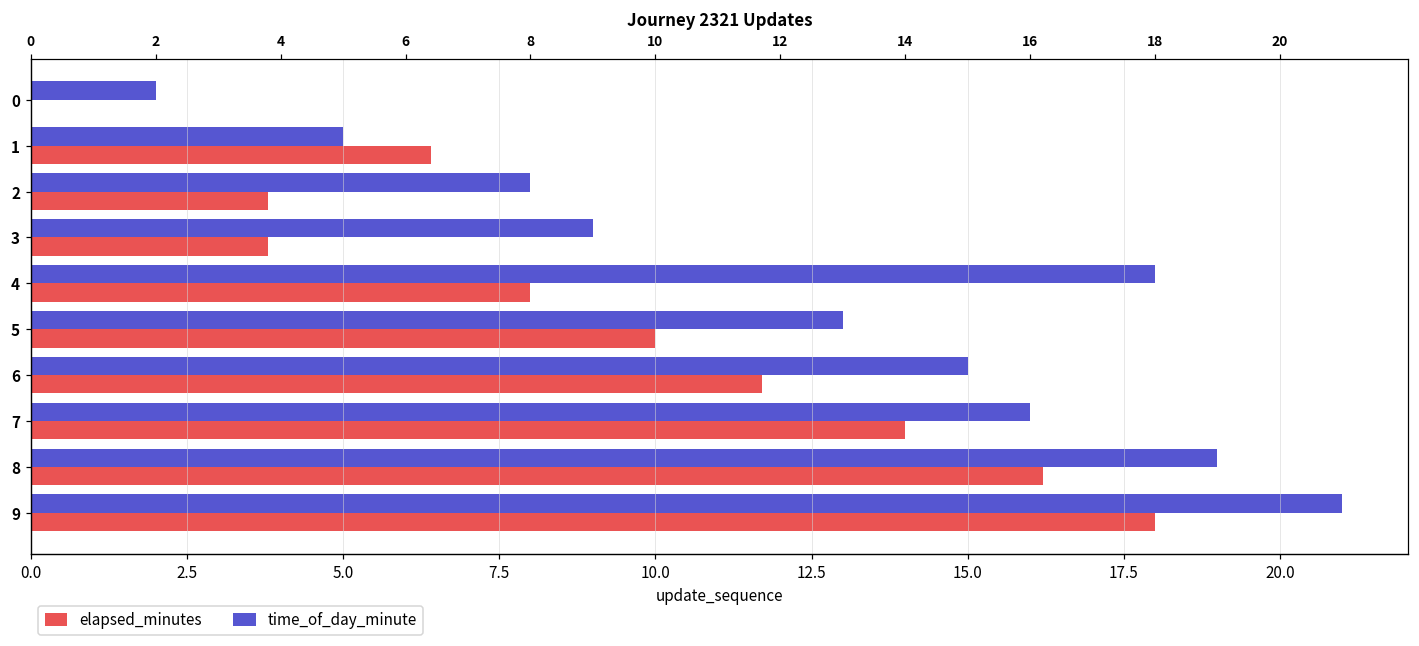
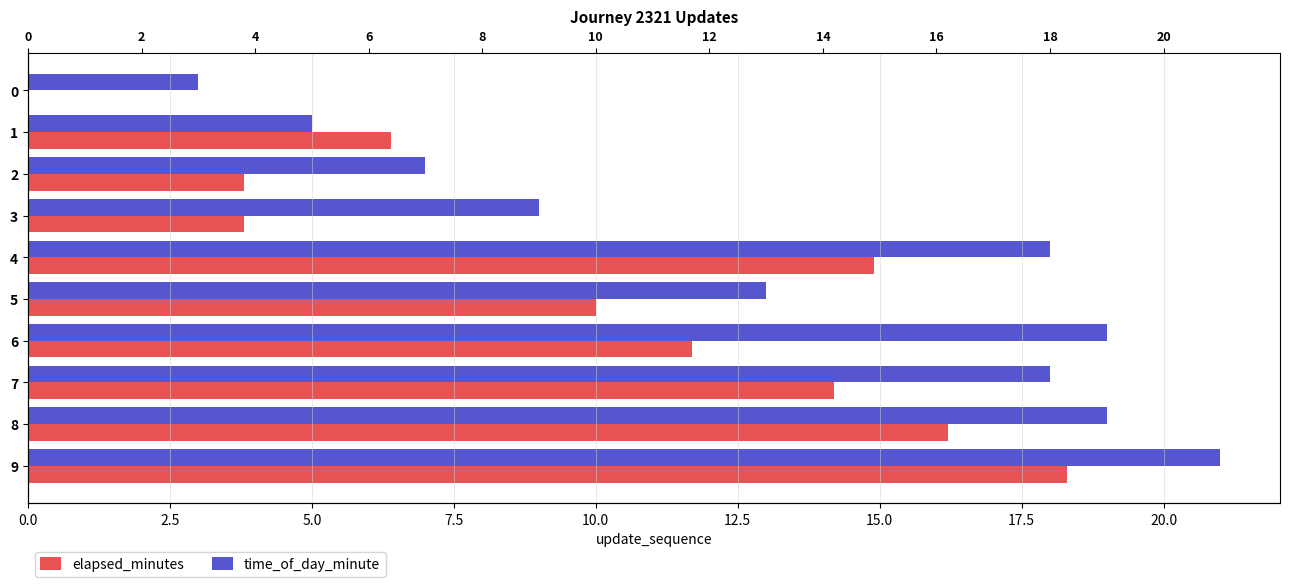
  {
    "elapsed_minutes": {
      "0": 0.0,
      "1": 6.4,
      "2": 3.8,
      "3": 3.8,
-     "4": 8.0,
+     "4": 14.9,
      "5": 10.0,
      "6": 11.7,
-     "7": 14.0,
+     "7": 14.2,
      "8": 16.2,
-     "9": 18.0
+     "9": 18.3
    },
    "time_of_day_minute": {
-     "0": 2,
+     "0": 3,
      "1": 5,
-     "2": 8,
+     "2": 7,
      "3": 9,
      "4": 18,
      "5": 13,
-     "6": 15,
-     "7": 16,
+     "6": 19,
+     "7": 18,
      "8": 19,
      "9": 21
    }
  }
